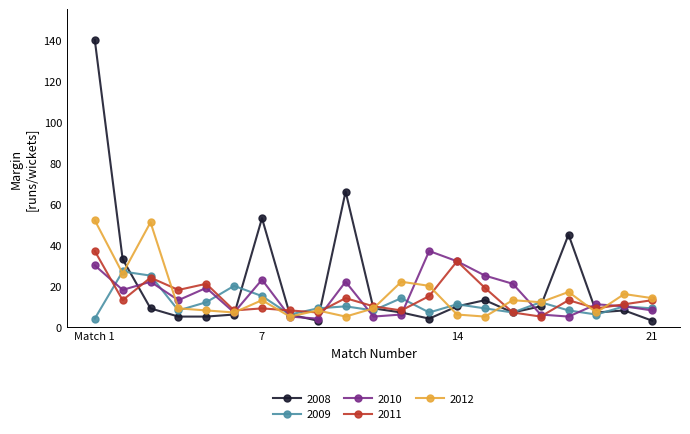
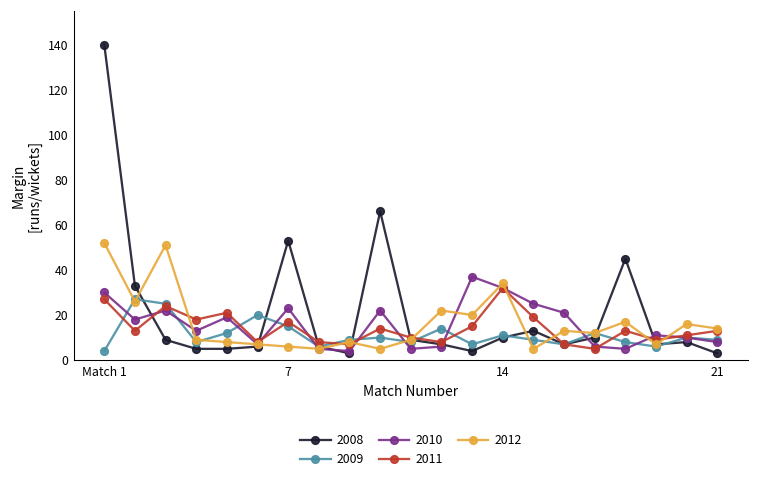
  {
    "2008": {
      "Match 1": 140,
      "7": 53,
      "21": 3
    },
    "2009": {
      "Match 1": 4,
      "7": 15
    },
    "2010": {
      "Match 1": 30,
      "7": 23
    },
    "2011": {
-     "Match 1": 37,
-     "7": 9
+     "Match 1": 27,
+     "7": 17
    },
    "2012": {
      "Match 1": 52,
-     "7": 13,
-     "14": 6
+     "7": 6,
+     "14": 34
    }
  }
